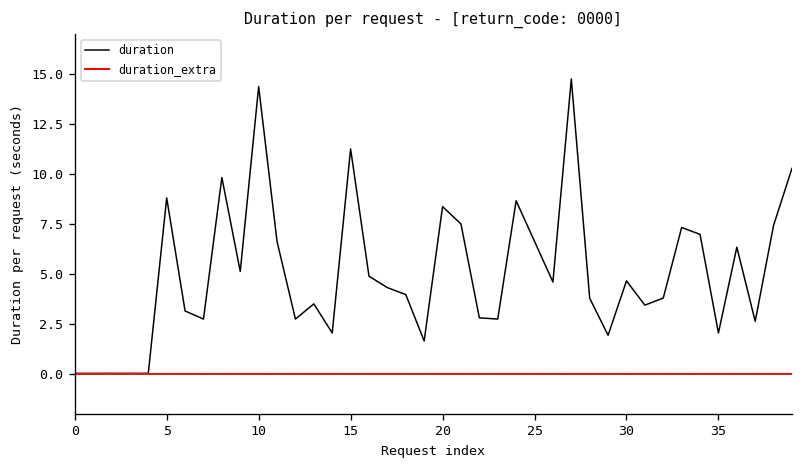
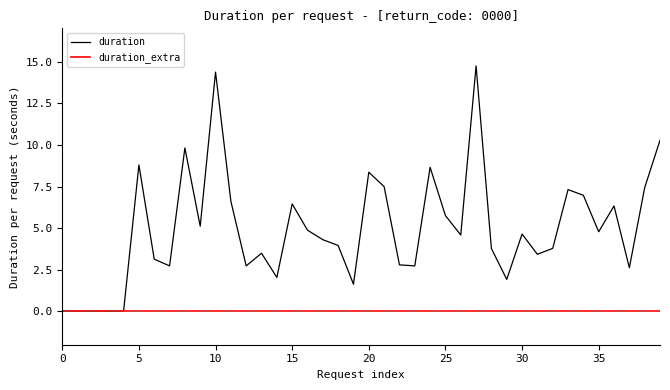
  {
    "duration": {
      "5": 8.8,
      "10": 14.4,
-     "15": 11.2,
+     "15": 6.5,
      "20": 8.4,
-     "25": 6.6,
+     "25": 5.8,
      "30": 4.6,
-     "35": 2.0
+     "35": 4.8
    },
    "duration_extra": {
      "5": 0.0,
      "10": 0.0,
      "15": 0.0,
      "20": 0.0,
      "25": 0.0,
      "30": 0.0,
      "35": 0.0
    }
  }
